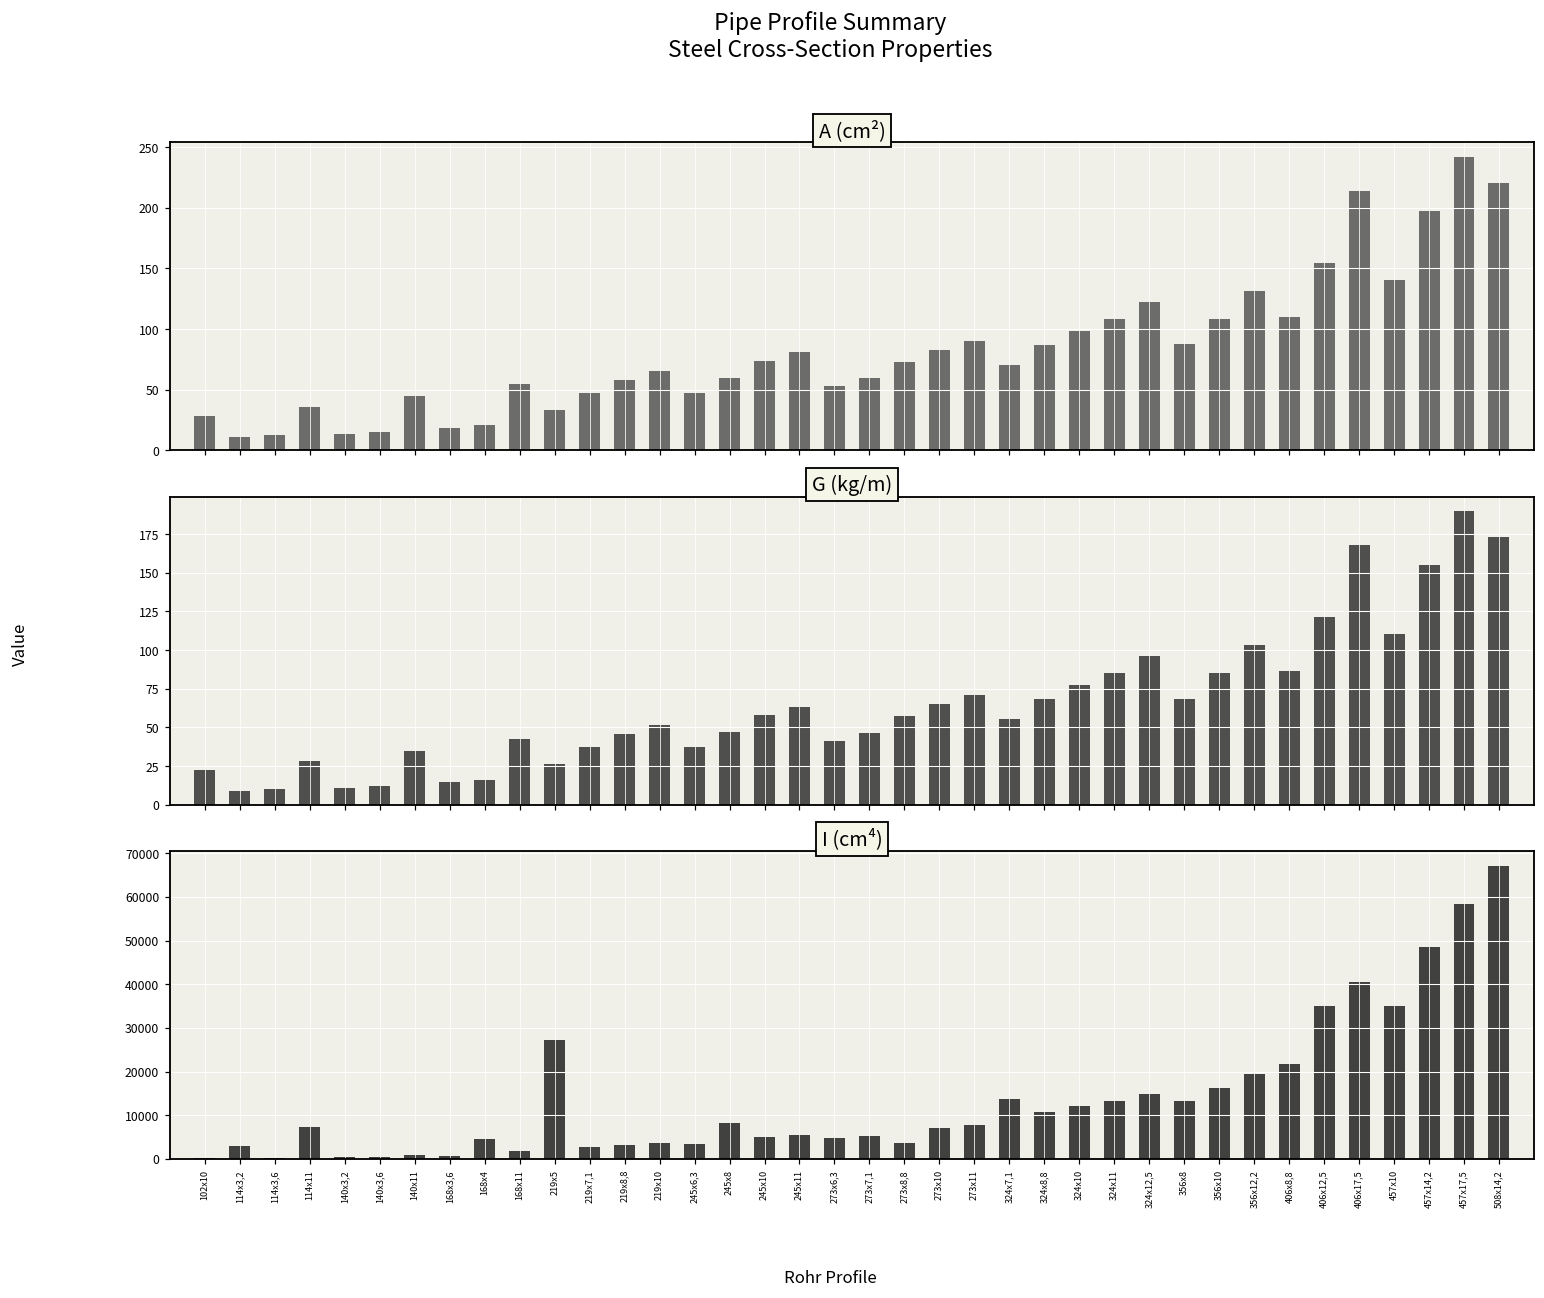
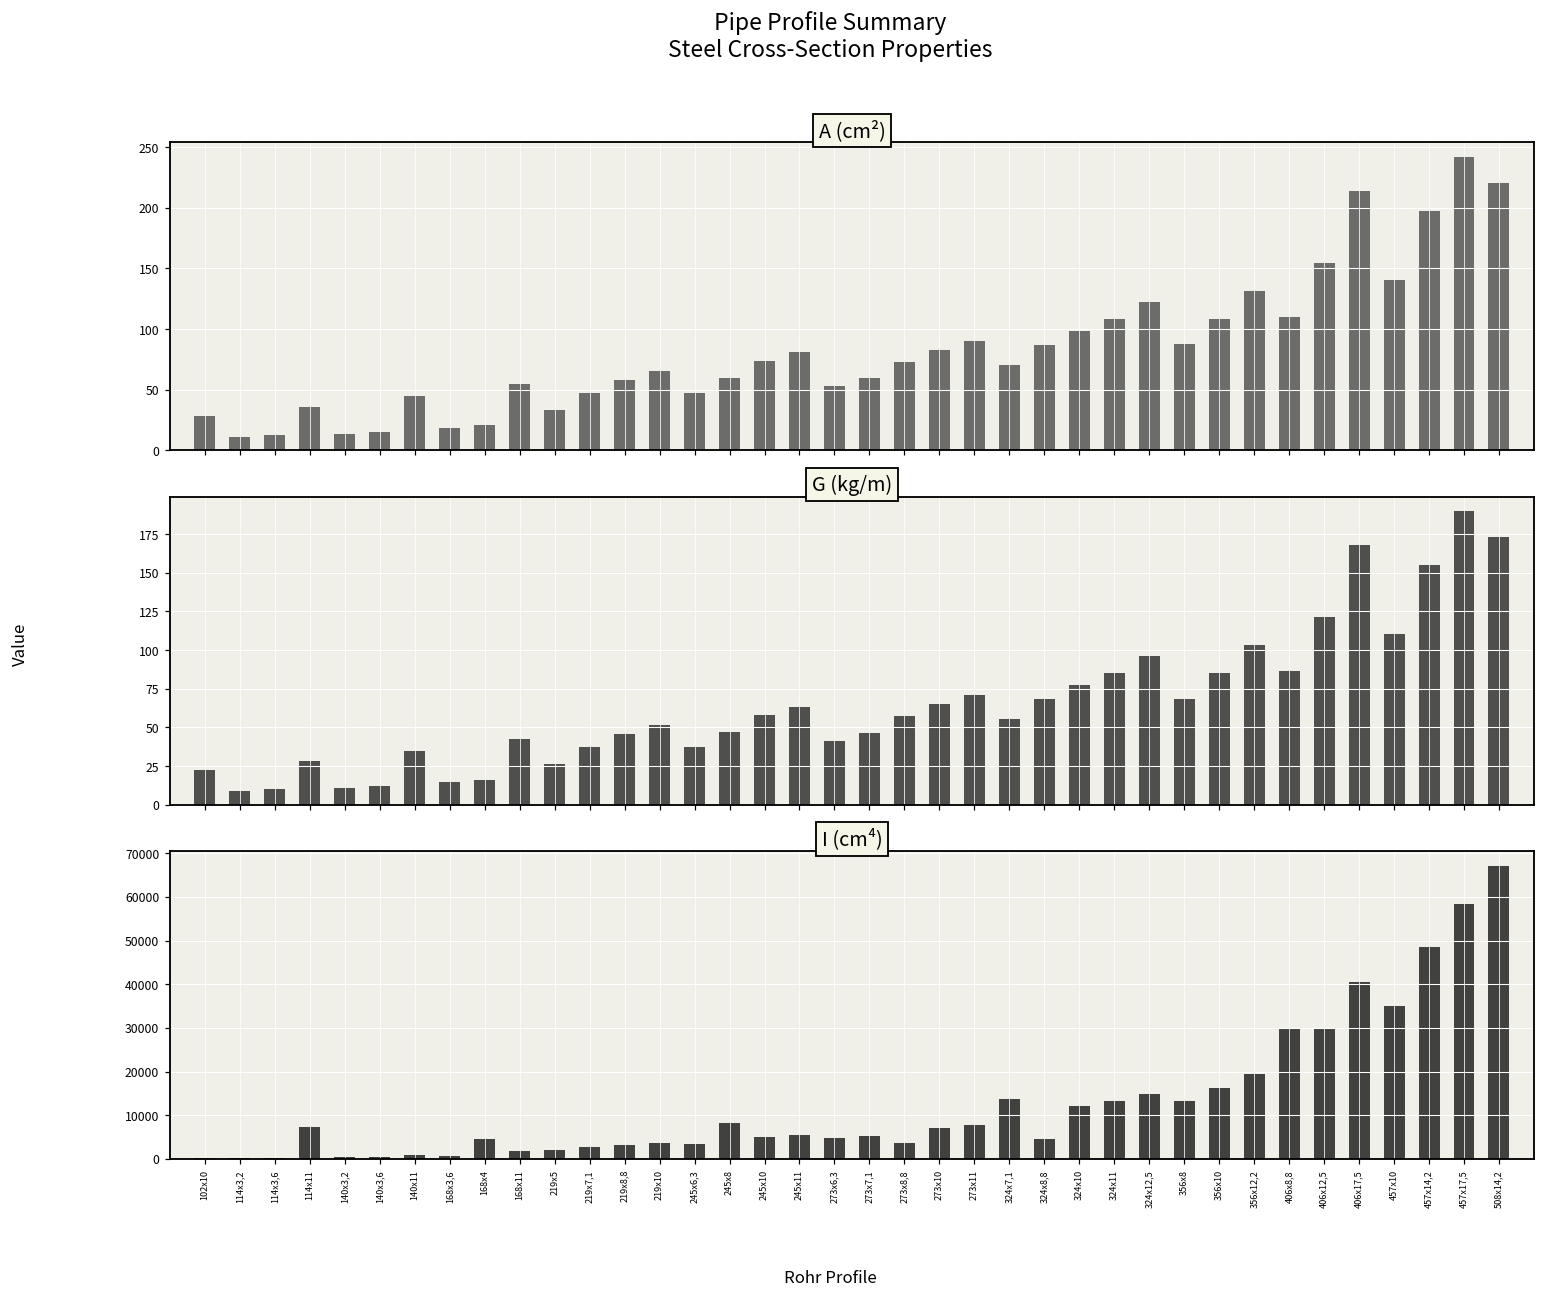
  {
    "I (cm⁴)": {
-     "114x3,2": 3000,
+     "114x3,2": 0,
      "114x11": 7000,
      "140x11": 1000,
      "168x3,6": 1000,
      "168x4": 5000,
      "168x11": 2000,
-     "219x5": 27000,
+     "219x5": 2000,
      "219x7,1": 3000,
      "219x8,8": 3000,
      "219x10": 4000,
      "245x6,3": 3000,
      "245x8": 8000,
      "245x10": 5000,
      "245x11": 6000,
      "273x6,3": 5000,
      "273x7,1": 5000,
      "273x8,8": 4000,
      "273x10": 7000,
      "273x11": 8000,
      "324x7,1": 14000,
-     "324x8,8": 11000,
+     "324x8,8": 5000,
      "324x10": 12000,
      "324x11": 13000,
      "324x12,5": 15000,
      "356x8": 13000,
      "356x10": 16000,
      "356x12,2": 19000,
-     "406x8,8": 22000,
-     "406x12,5": 35000,
+     "406x8,8": 30000,
+     "406x12,5": 30000,
      "406x17,5": 41000,
      "457x10": 35000,
      "457x14,2": 48000,
      "457x17,5": 58000,
      "508x14,2": 67000
    }
  }
